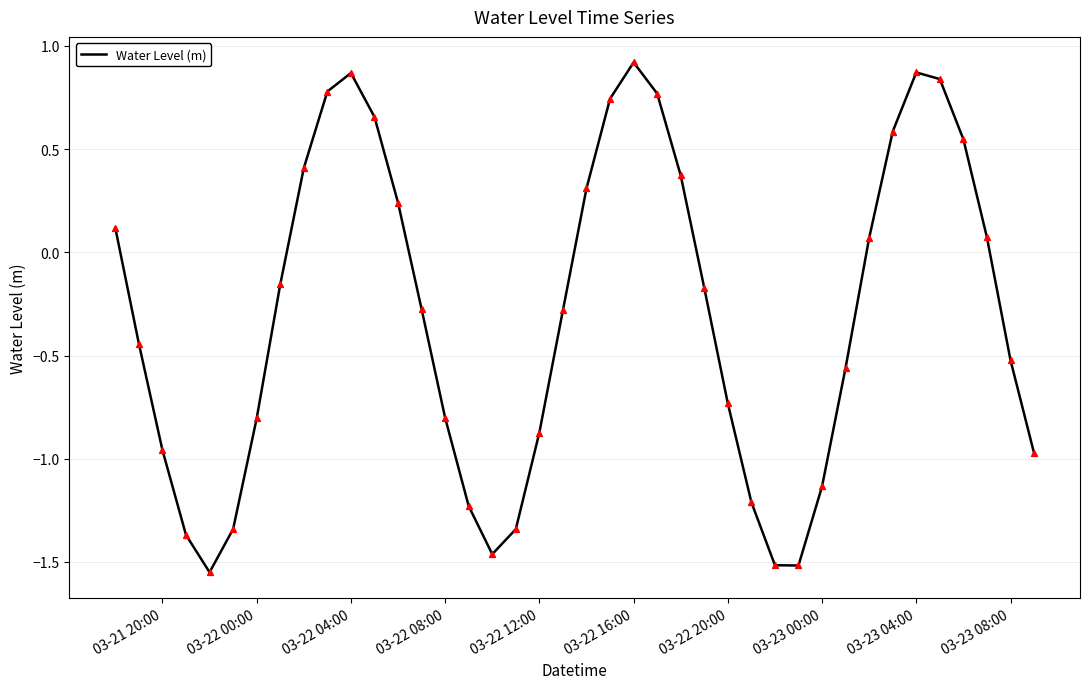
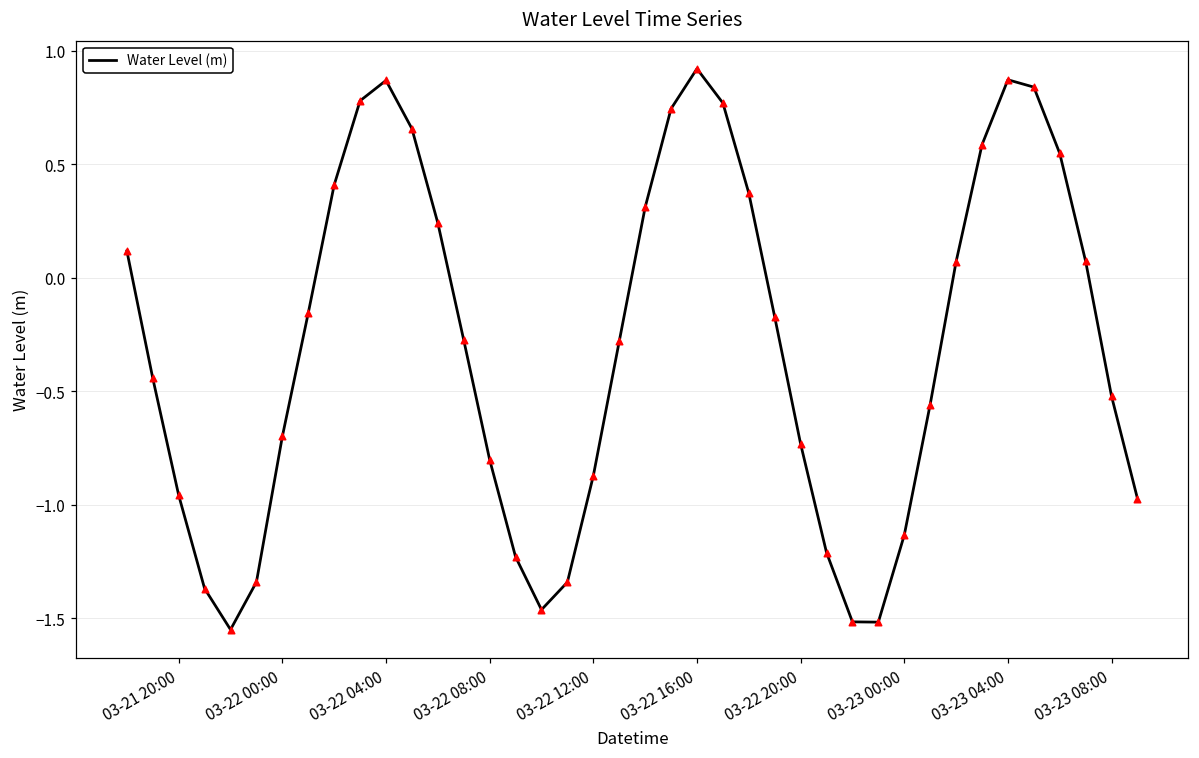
  {
    "03-21 20:00": -0.96,
-   "03-22 00:00": -0.80,
+   "03-22 00:00": -0.70,
    "03-22 04:00": 0.87,
    "03-22 08:00": -0.80,
    "03-22 12:00": -0.87,
    "03-22 16:00": 0.92,
    "03-22 20:00": -0.73,
    "03-23 00:00": -1.13,
    "03-23 04:00": 0.87,
    "03-23 08:00": -0.52
  }
